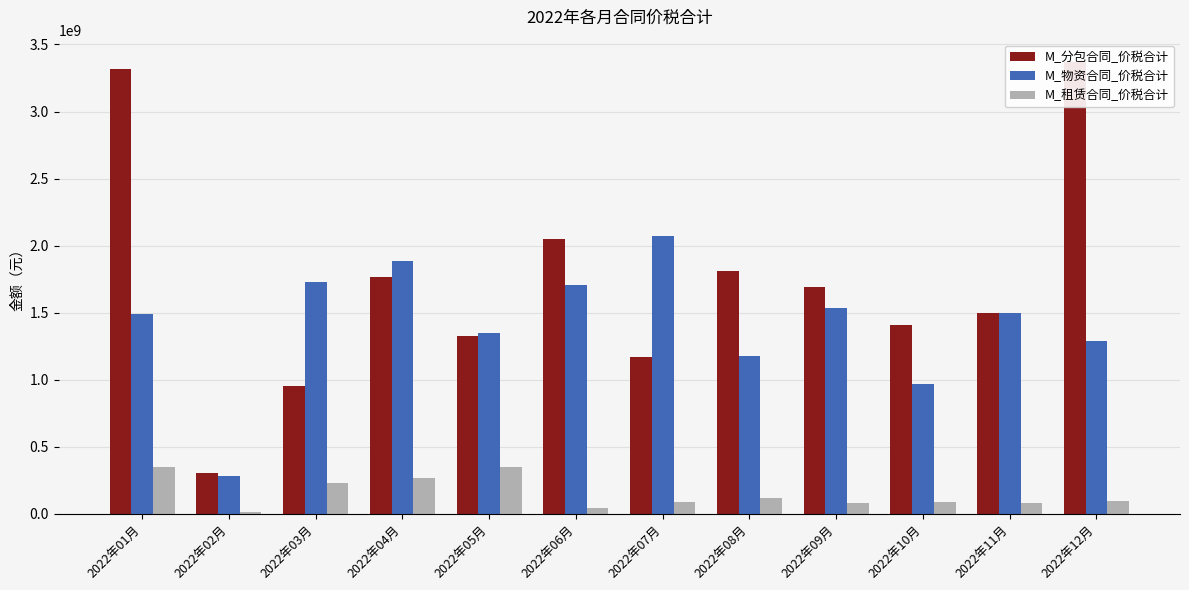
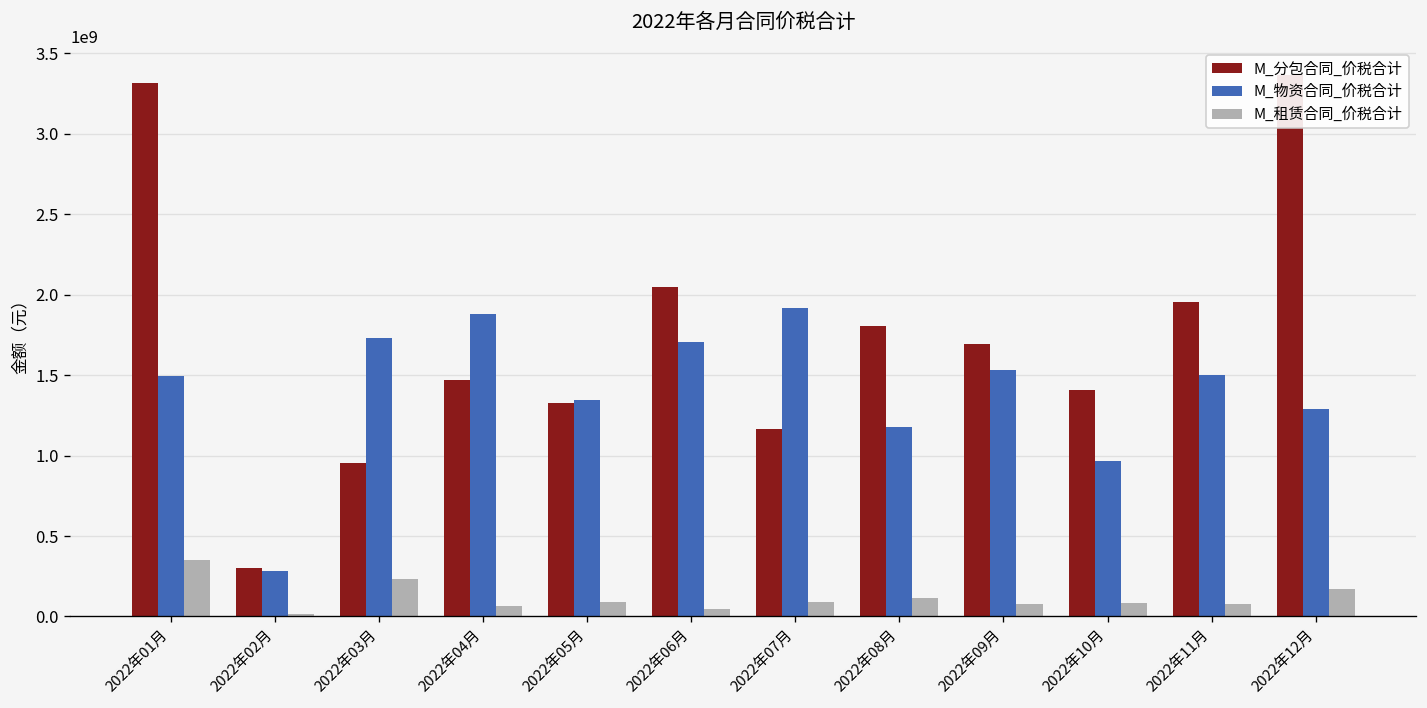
  {
    "M_分包合同_价税合计": {
      "2022年01月": 3310000000,
      "2022年02月": 300000000,
      "2022年03月": 950000000,
-     "2022年04月": 1760000000,
+     "2022年04月": 1470000000,
      "2022年05月": 1330000000,
      "2022年06月": 2050000000,
      "2022年07月": 1170000000,
      "2022年08月": 1810000000,
      "2022年09月": 1690000000,
      "2022年10月": 1400000000,
-     "2022年11月": 1500000000
+     "2022年11月": 1950000000
    },
    "M_物资合同_价税合计": {
      "2022年01月": 1490000000,
      "2022年02月": 280000000,
      "2022年03月": 1730000000,
      "2022年04月": 1880000000,
      "2022年05月": 1350000000,
      "2022年06月": 1700000000,
-     "2022年07月": 2080000000,
+     "2022年07月": 1910000000,
      "2022年08月": 1180000000,
      "2022年09月": 1530000000,
      "2022年10月": 970000000,
      "2022年11月": 1500000000,
      "2022年12月": 1290000000
    },
    "M_租赁合同_价税合计": {
      "2022年01月": 350000000,
      "2022年03月": 230000000,
-     "2022年04月": 270000000,
-     "2022年05月": 350000000,
+     "2022年04月": 60000000,
+     "2022年05月": 90000000,
      "2022年06月": 40000000,
      "2022年07月": 90000000,
      "2022年08月": 120000000,
      "2022年09月": 80000000,
      "2022年10月": 90000000,
      "2022年11月": 80000000,
-     "2022年12月": 100000000
+     "2022年12月": 170000000
    }
  }
